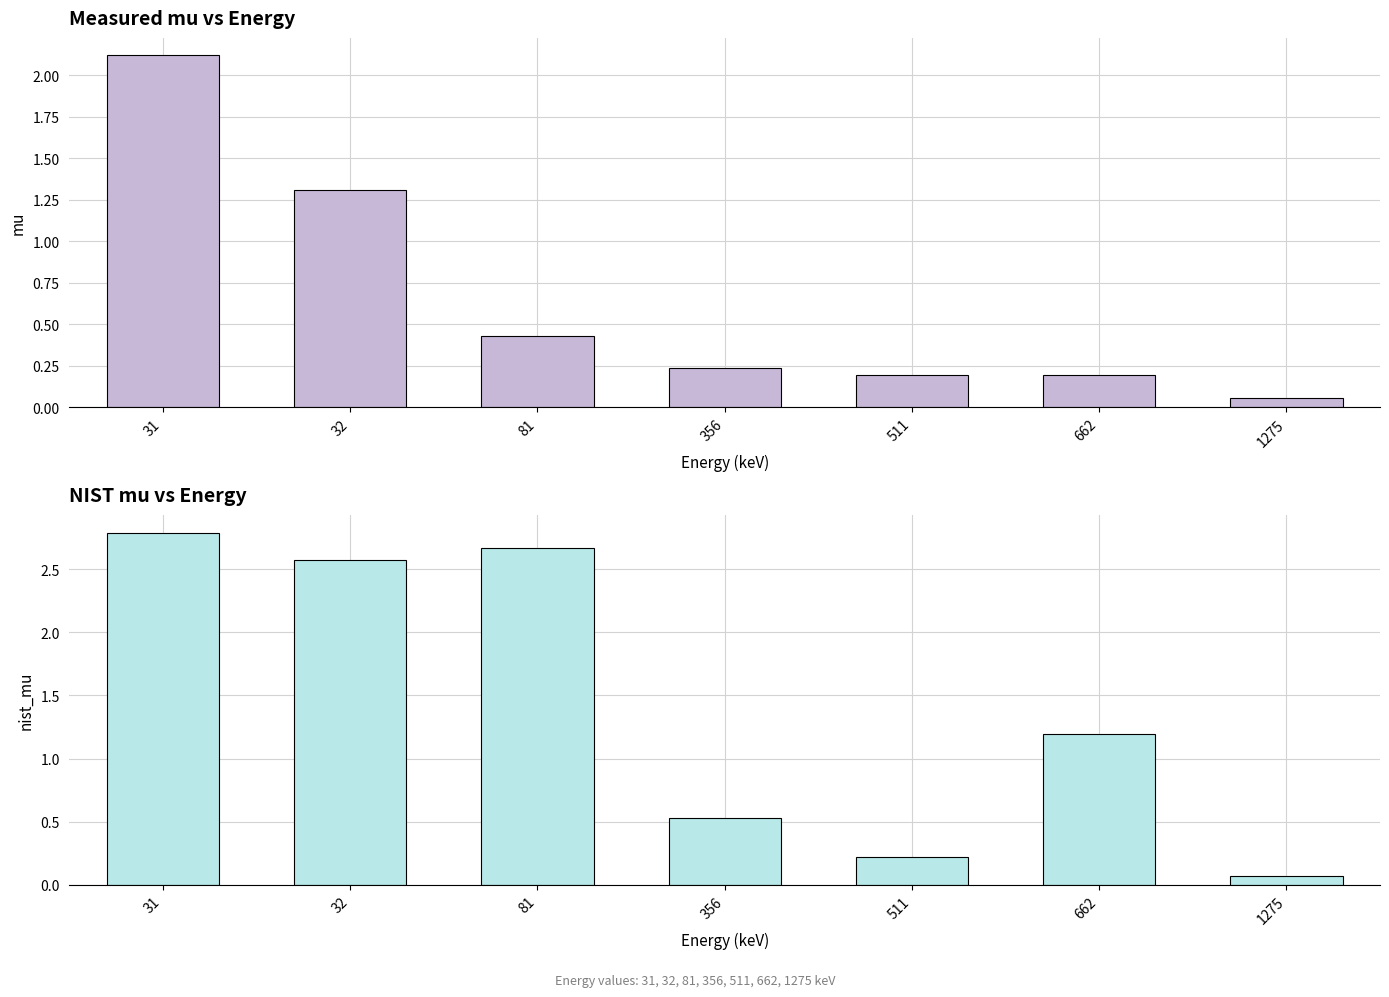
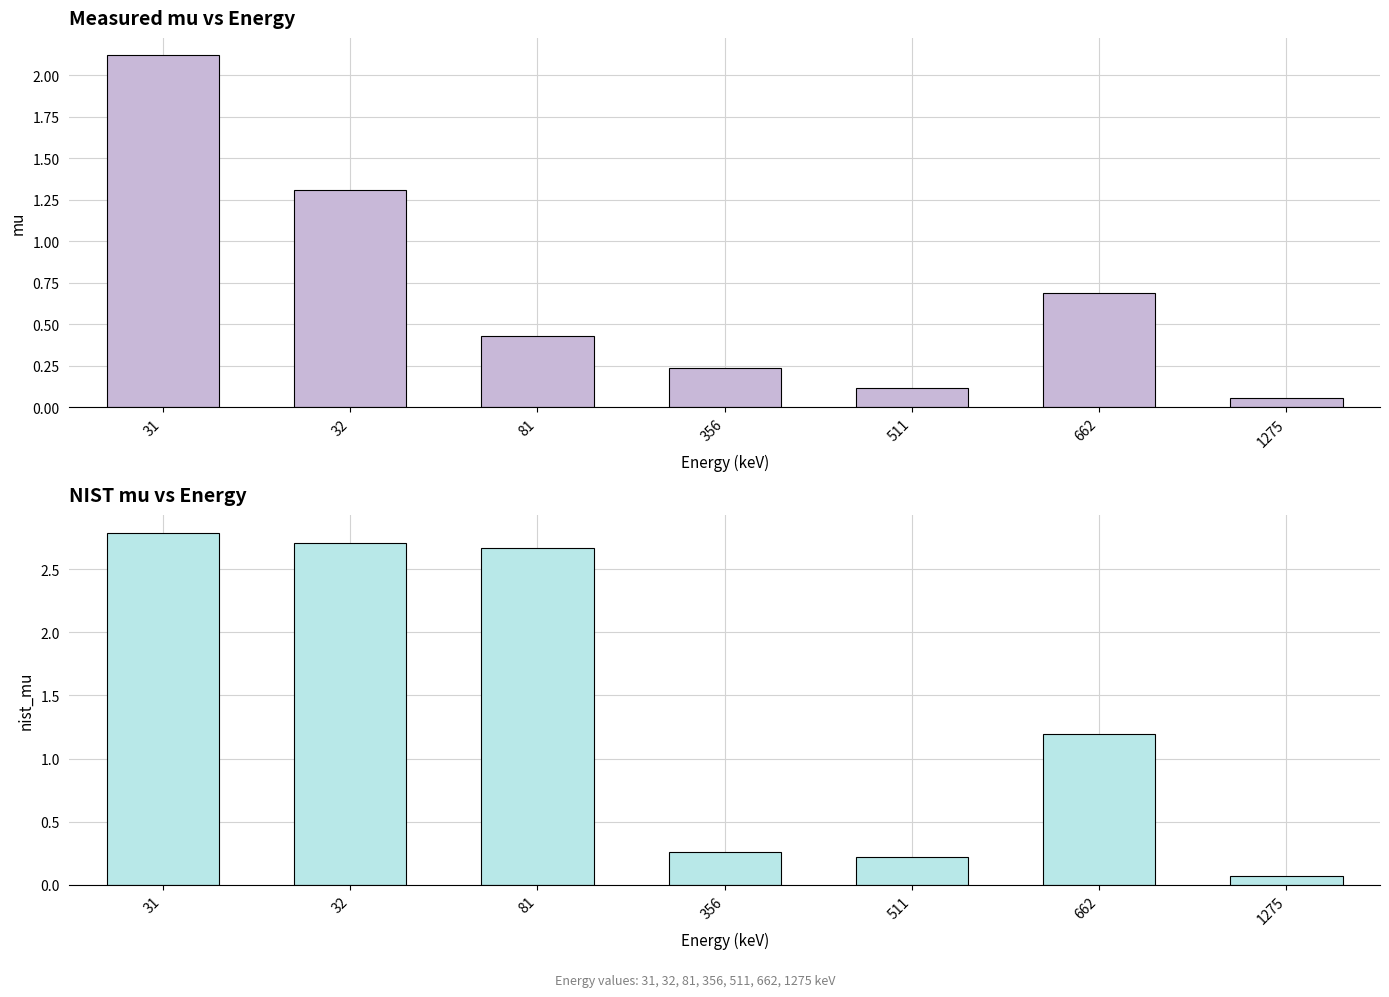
  {
    "Measured mu vs Energy": {
      "31": 2.12,
      "32": 1.31,
      "81": 0.43,
      "356": 0.23,
-     "511": 0.20,
-     "662": 0.19,
+     "511": 0.12,
+     "662": 0.69,
      "1275": 0.06
    },
    "NIST mu vs Energy": {
      "31": 2.79,
-     "32": 2.58,
+     "32": 2.71,
      "81": 2.66,
-     "356": 0.53,
+     "356": 0.26,
      "511": 0.22,
      "662": 1.19,
      "1275": 0.07
    }
  }
